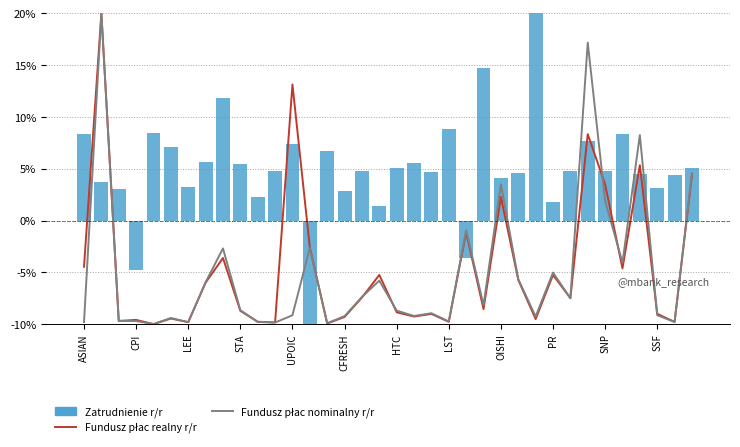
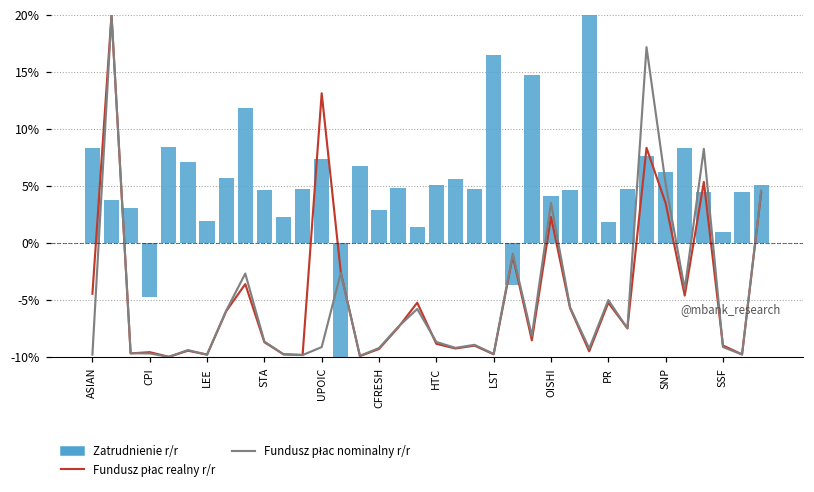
  {
    "Fundusz płac realny r/r": {
      "ASIAN": "-4.5%",
      "UPOIC": "13.1%",
      "OISHI": "2.3%",
      "SNP": "3.5%"
    },
    "Zatrudnienie r/r": {
      "ASIAN": "8.3%",
      "CPI": "-4.7%",
-     "LEE": "3.3%",
-     "STA": "5.5%",
+     "LEE": "1.9%",
+     "STA": "4.6%",
      "UPOIC": "7.4%",
      "CFRESH": "2.9%",
      "HTC": "5.1%",
-     "LST": "8.8%",
+     "LST": "16.5%",
      "OISHI": "4.1%",
      "PR": "1.8%",
-     "SNP": "4.7%",
-     "SSF": "3.1%"
+     "SNP": "6.2%",
+     "SSF": "1.0%"
    },
    "Fundusz płac nominalny r/r": {
-     "SNP": "1.9%"
+     "SNP": "5.2%"
    }
  }
